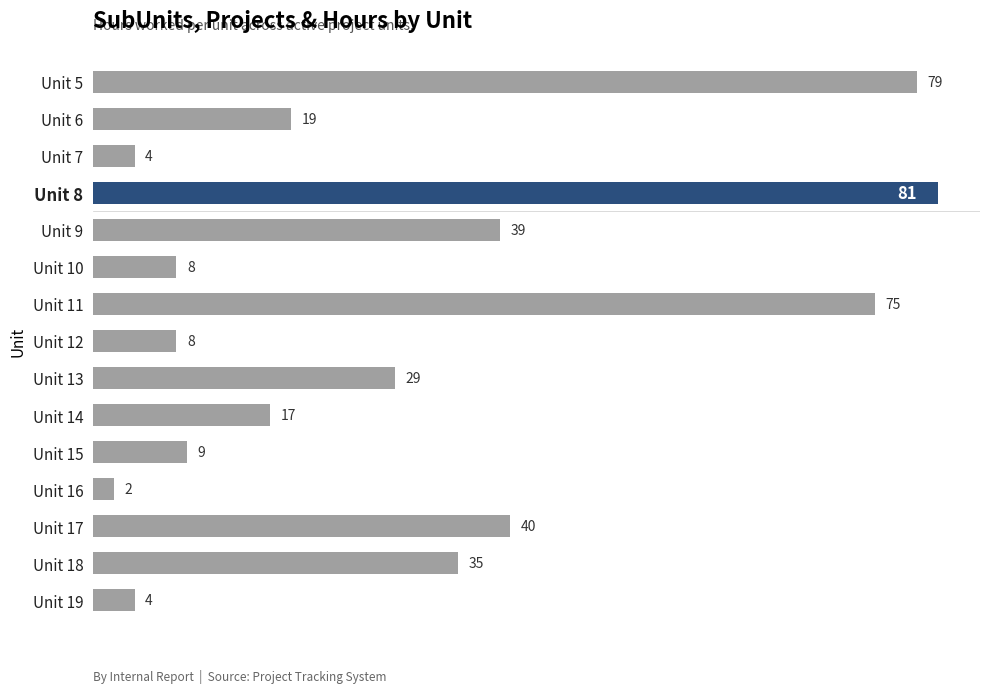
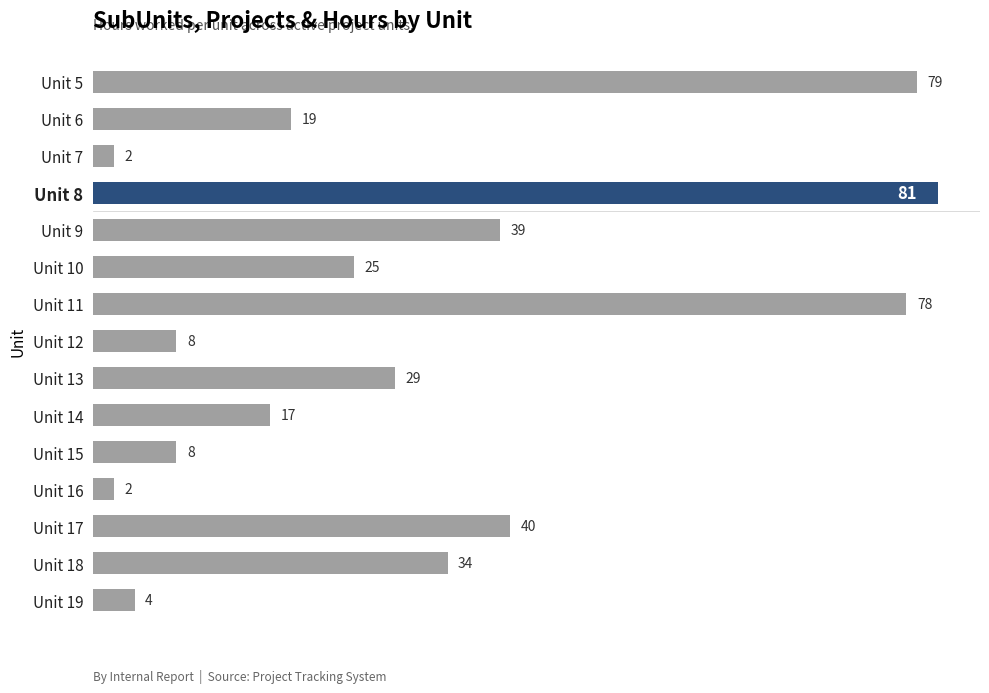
  {
    "Unit 5": 79,
    "Unit 6": 19,
-   "Unit 7": 4,
+   "Unit 7": 2,
    "Unit 8": 81,
    "Unit 9": 39,
-   "Unit 10": 8,
-   "Unit 11": 75,
+   "Unit 10": 25,
+   "Unit 11": 78,
    "Unit 12": 8,
    "Unit 13": 29,
    "Unit 14": 17,
-   "Unit 15": 9,
+   "Unit 15": 8,
    "Unit 16": 2,
    "Unit 17": 40,
-   "Unit 18": 35,
+   "Unit 18": 34,
    "Unit 19": 4
  }
